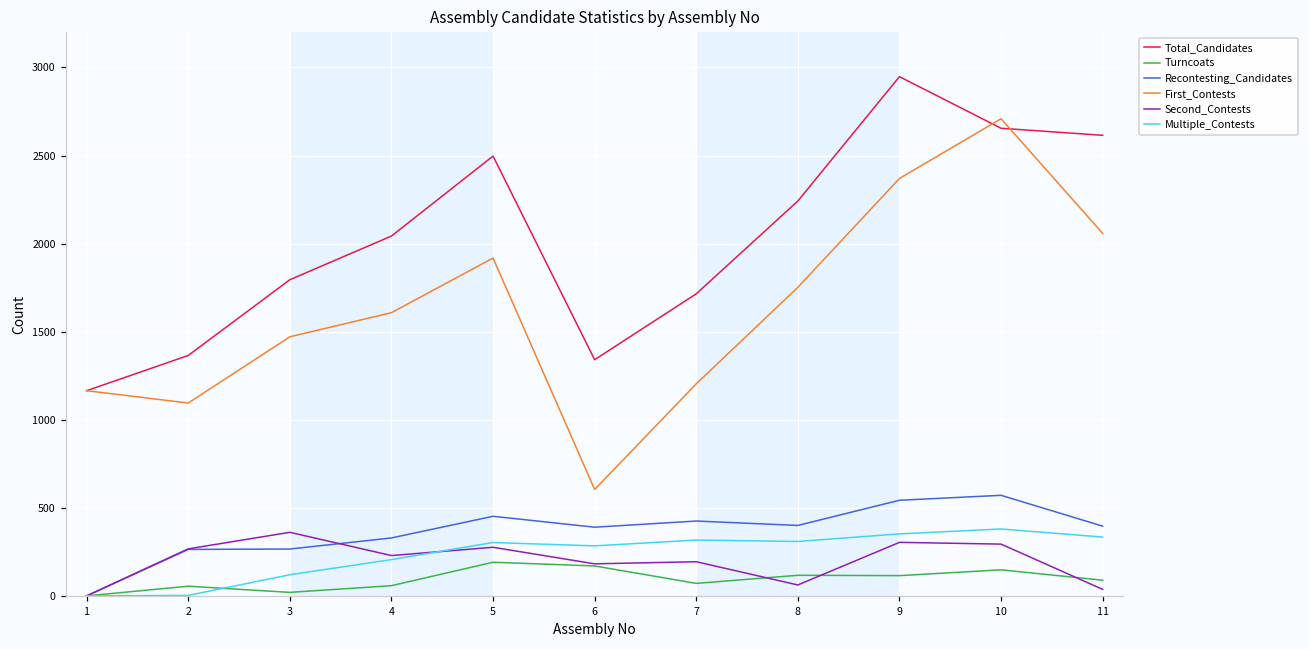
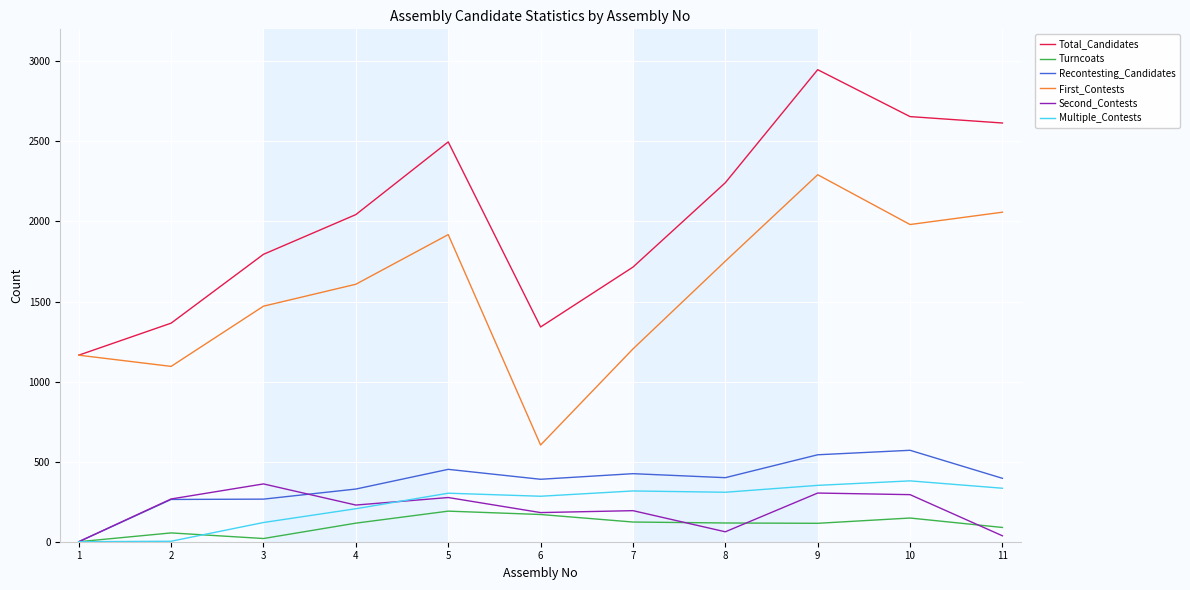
  {
    "Total_Candidates": {
      "2": 1370,
      "3": 1800,
      "4": 2040,
      "5": 2500,
      "6": 1340,
      "7": 1720,
      "8": 2240,
      "9": 2950,
      "10": 2660,
      "11": 2620
    },
    "Turncoats": {
      "2": 60,
      "3": 20,
-     "4": 60,
+     "4": 120,
      "5": 190,
-     "7": 70,
+     "7": 120,
      "8": 120,
      "9": 120,
      "10": 150,
      "11": 90
    },
    "Recontesting_Candidates": {
      "3": 270,
      "4": 330,
      "5": 450,
      "6": 390,
      "7": 430,
      "8": 400,
      "9": 540,
      "10": 570,
      "11": 400
    },
    "First_Contests": {
      "2": 1100,
      "3": 1470,
      "4": 1610,
      "5": 1920,
      "6": 600,
      "7": 1200,
      "8": 1750,
-     "9": 2370,
-     "10": 2710,
+     "9": 2290,
+     "10": 1980,
      "11": 2060
    },
    "Second_Contests": {
      "3": 360,
      "4": 230,
      "5": 280,
      "7": 190,
      "8": 60,
      "9": 300,
      "10": 290,
      "11": 40
    },
    "Multiple_Contests": {
      "2": 0,
      "3": 120,
      "4": 210,
      "5": 300,
      "6": 280,
      "7": 320,
      "8": 310,
      "9": 350,
      "10": 380,
      "11": 330
    }
  }
